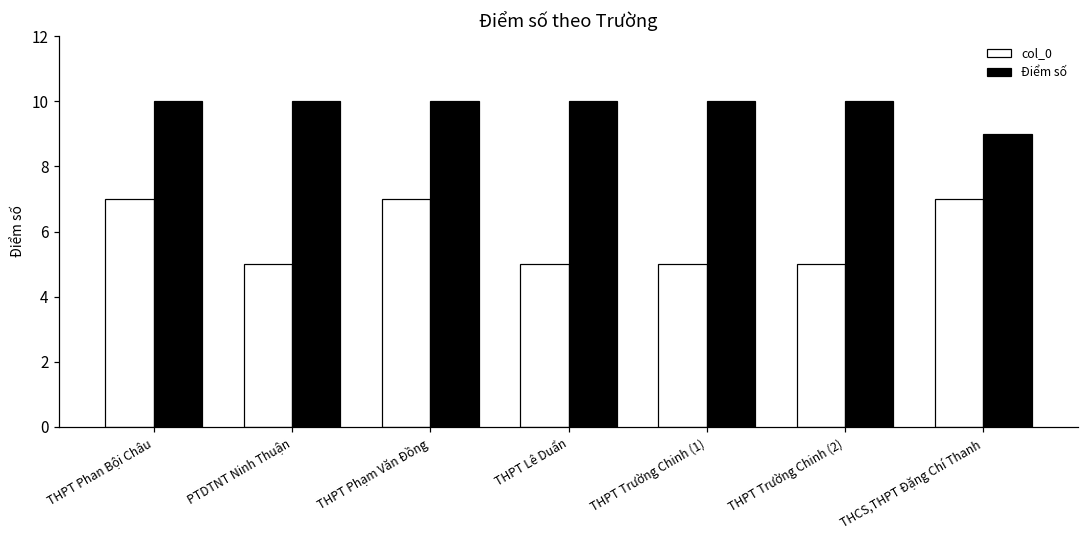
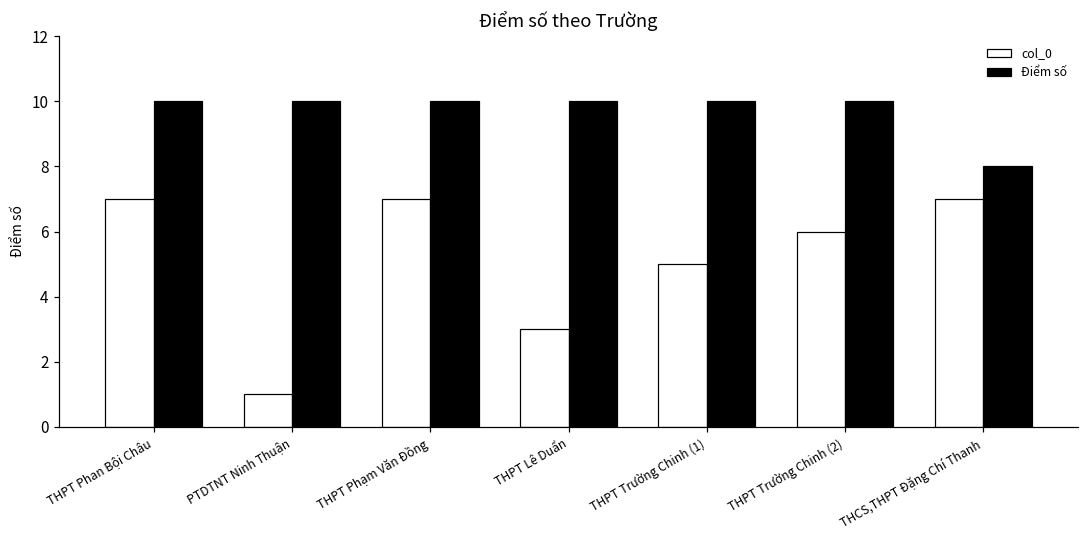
  {
    "col_0": {
      "THPT Phan Bội Châu": 7,
-     "PTDTNT Ninh Thuận": 5,
+     "PTDTNT Ninh Thuận": 1,
      "THPT Phạm Văn Đồng": 7,
-     "THPT Lê Duẩn": 5,
+     "THPT Lê Duẩn": 3,
      "THPT Trường Chinh (1)": 5,
-     "THPT Trường Chinh (2)": 5,
+     "THPT Trường Chinh (2)": 6,
      "THCS,THPT Đặng Chí Thanh": 7
    },
    "Điểm số": {
      "THPT Phan Bội Châu": 10,
      "PTDTNT Ninh Thuận": 10,
      "THPT Phạm Văn Đồng": 10,
      "THPT Lê Duẩn": 10,
      "THPT Trường Chinh (1)": 10,
      "THPT Trường Chinh (2)": 10,
-     "THCS,THPT Đặng Chí Thanh": 9
+     "THCS,THPT Đặng Chí Thanh": 8
    }
  }
